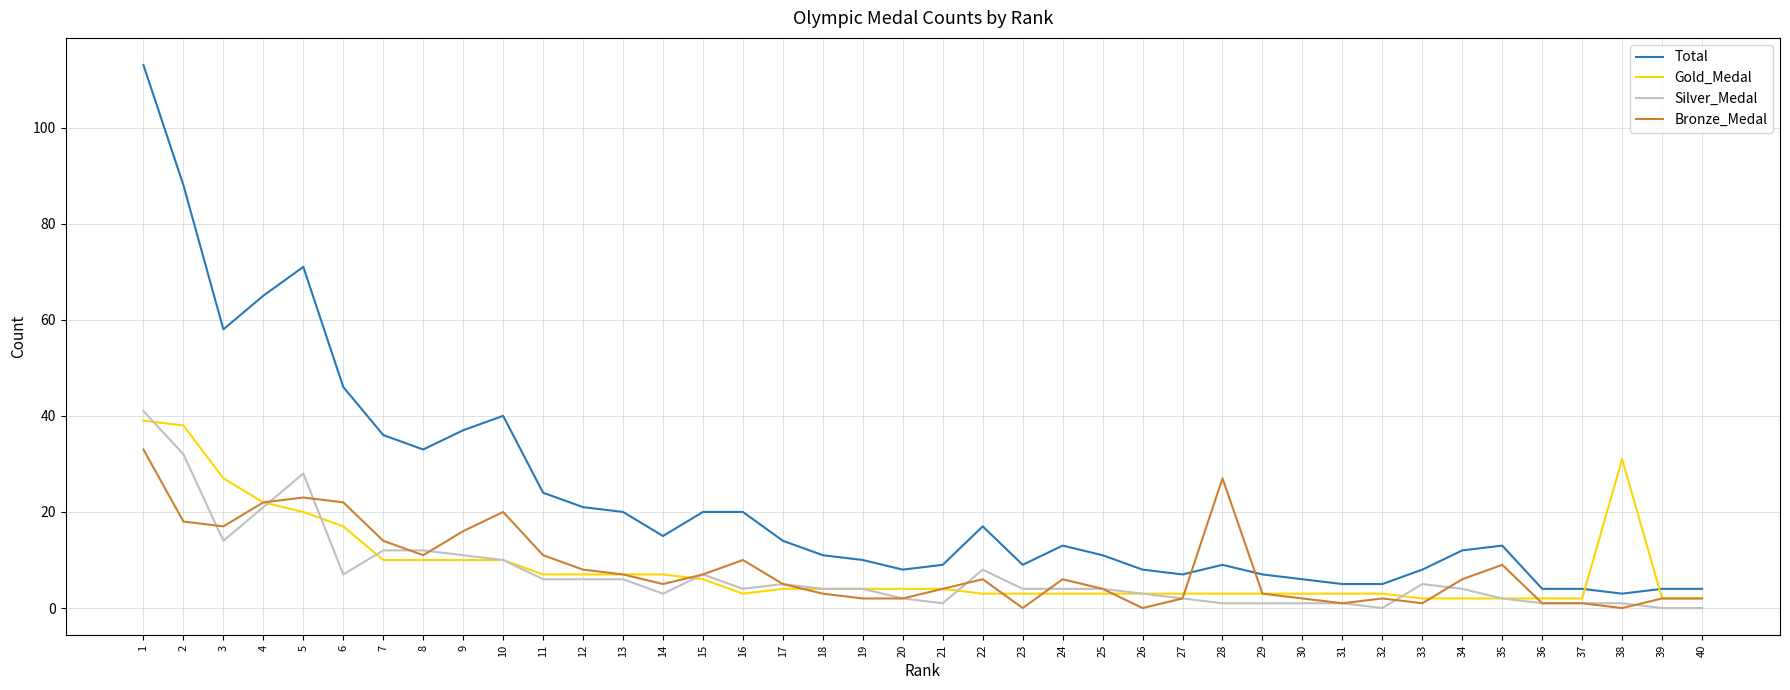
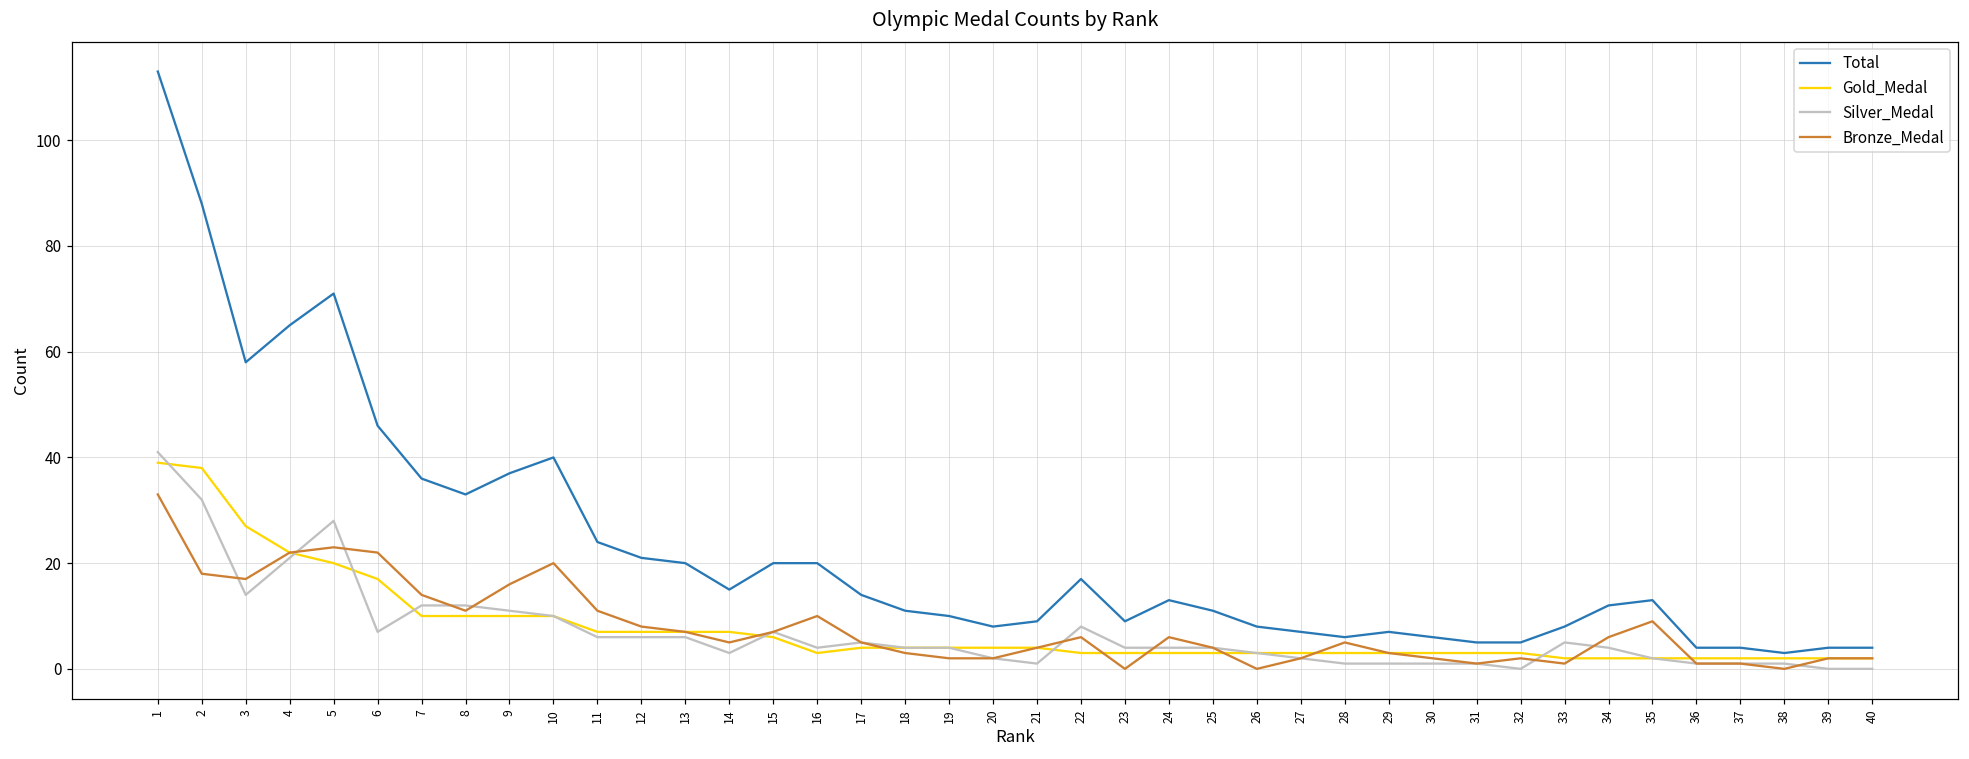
  {
    "Total": {
      "1": 113,
      "2": 88,
      "3": 58,
      "4": 65,
      "5": 71,
      "6": 46,
      "7": 36,
      "8": 33,
      "9": 37,
      "10": 40,
      "11": 24,
      "12": 21,
      "13": 20,
      "14": 15,
      "15": 20,
      "16": 20,
      "17": 14,
      "18": 11,
      "19": 10,
      "20": 8,
      "21": 9,
      "22": 17,
      "23": 9,
      "24": 13,
      "25": 11,
      "26": 8,
      "27": 7,
-     "28": 9,
+     "28": 6,
      "29": 7,
      "30": 6,
      "31": 5,
      "32": 5,
      "33": 8,
      "34": 12,
      "35": 13,
      "36": 4,
      "37": 4,
      "38": 3,
      "39": 4,
      "40": 4
    },
    "Gold_Medal": {
      "1": 39,
      "2": 38,
      "3": 27,
      "5": 20,
      "6": 17,
      "7": 10,
      "8": 10,
      "9": 10,
      "11": 7,
      "12": 7,
      "14": 7,
      "15": 6,
      "16": 3,
      "17": 4,
      "20": 4,
      "22": 3,
      "23": 3,
      "24": 3,
      "25": 3,
      "27": 3,
      "28": 3,
      "30": 3,
      "31": 3,
      "32": 3,
      "33": 2,
      "34": 2,
      "36": 2,
      "37": 2,
-     "38": 31
+     "38": 2
    },
    "Silver_Medal": {
      "1": 41,
      "2": 32,
      "3": 14,
      "4": 21,
      "5": 28,
      "6": 7,
      "7": 12,
      "8": 12,
      "9": 11,
      "11": 6,
      "12": 6,
      "13": 6,
      "14": 3,
      "16": 4,
      "21": 1,
      "22": 8,
      "23": 4,
      "24": 4,
      "28": 1,
      "29": 1,
      "30": 1,
      "32": 0,
      "33": 5,
      "34": 4,
      "38": 1,
      "39": 0,
      "40": 0
    },
    "Bronze_Medal": {
      "1": 33,
      "2": 18,
      "3": 17,
      "5": 23,
      "6": 22,
      "7": 14,
      "8": 11,
      "9": 16,
      "10": 20,
      "11": 11,
      "12": 8,
      "14": 5,
      "16": 10,
      "18": 3,
      "19": 2,
      "22": 6,
      "23": 0,
      "24": 6,
      "26": 0,
-     "28": 27,
+     "28": 5,
      "30": 2,
      "32": 2,
      "33": 1,
      "34": 6,
      "35": 9,
      "38": 0
    }
  }
